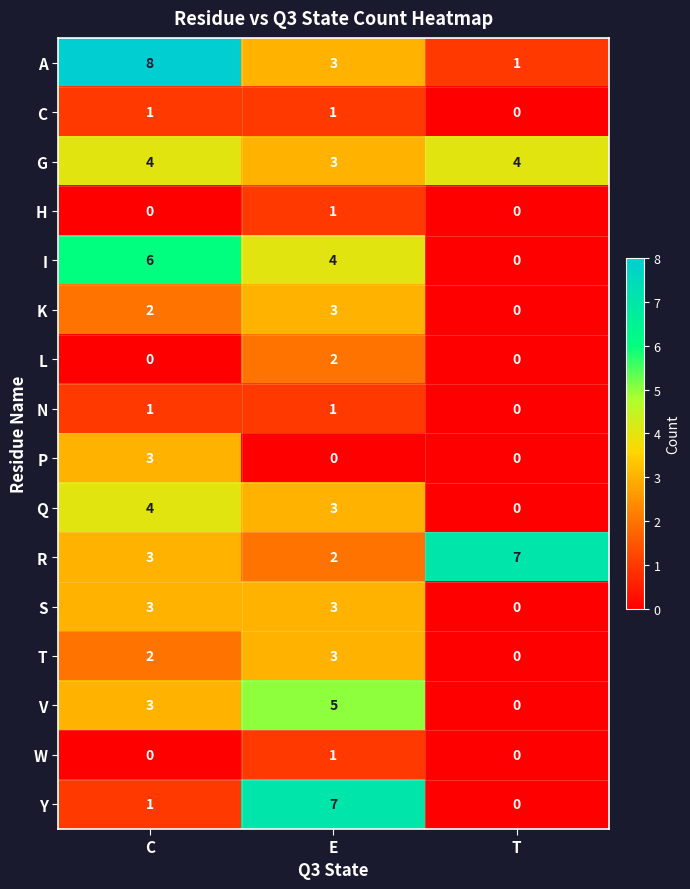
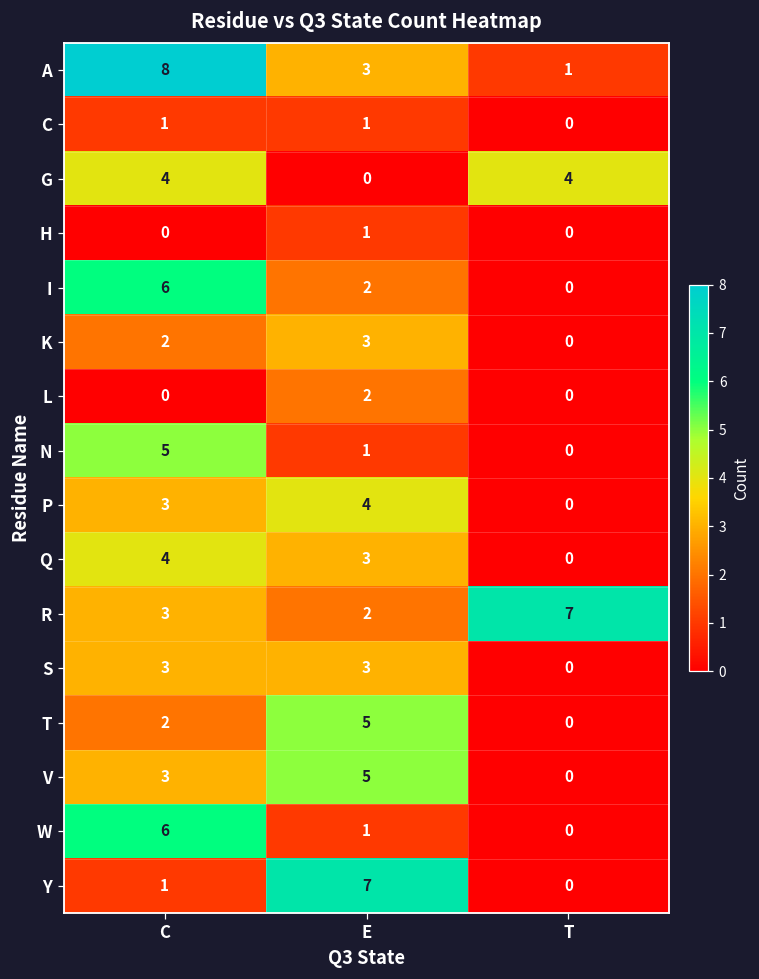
  {
    "A": {
      "C": 8,
      "E": 3,
      "T": 1
    },
    "C": {
      "C": 1,
      "E": 1,
      "T": 0
    },
    "G": {
      "C": 4,
-     "E": 3,
+     "E": 0,
      "T": 4
    },
    "H": {
      "C": 0,
      "E": 1,
      "T": 0
    },
    "I": {
      "C": 6,
-     "E": 4,
+     "E": 2,
      "T": 0
    },
    "K": {
      "C": 2,
      "E": 3,
      "T": 0
    },
    "L": {
      "C": 0,
      "E": 2,
      "T": 0
    },
    "N": {
-     "C": 1,
+     "C": 5,
      "E": 1,
      "T": 0
    },
    "P": {
      "C": 3,
-     "E": 0,
+     "E": 4,
      "T": 0
    },
    "Q": {
      "C": 4,
      "E": 3,
      "T": 0
    },
    "R": {
      "C": 3,
      "E": 2,
      "T": 7
    },
    "S": {
      "C": 3,
      "E": 3,
      "T": 0
    },
    "T": {
      "C": 2,
-     "E": 3,
+     "E": 5,
      "T": 0
    },
    "V": {
      "C": 3,
      "E": 5,
      "T": 0
    },
    "W": {
-     "C": 0,
+     "C": 6,
      "E": 1,
      "T": 0
    },
    "Y": {
      "C": 1,
      "E": 7,
      "T": 0
    }
  }
